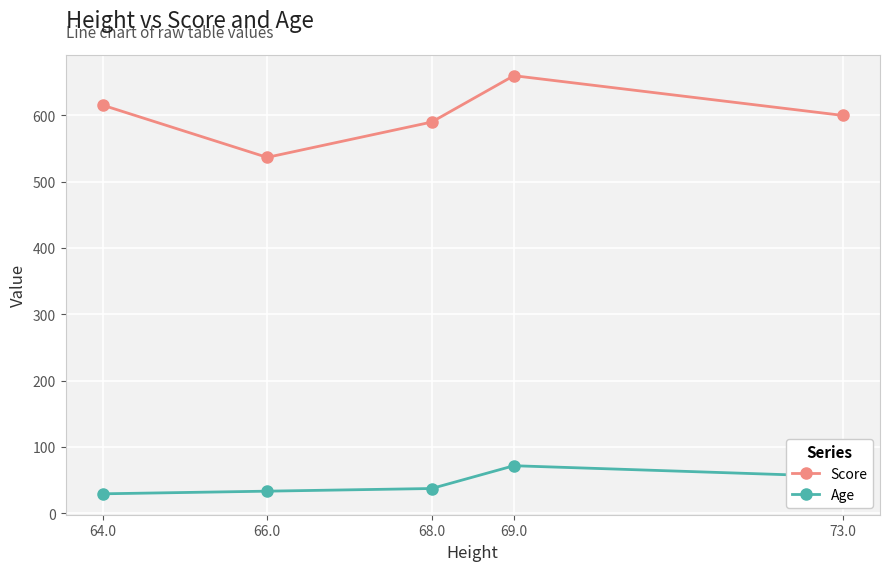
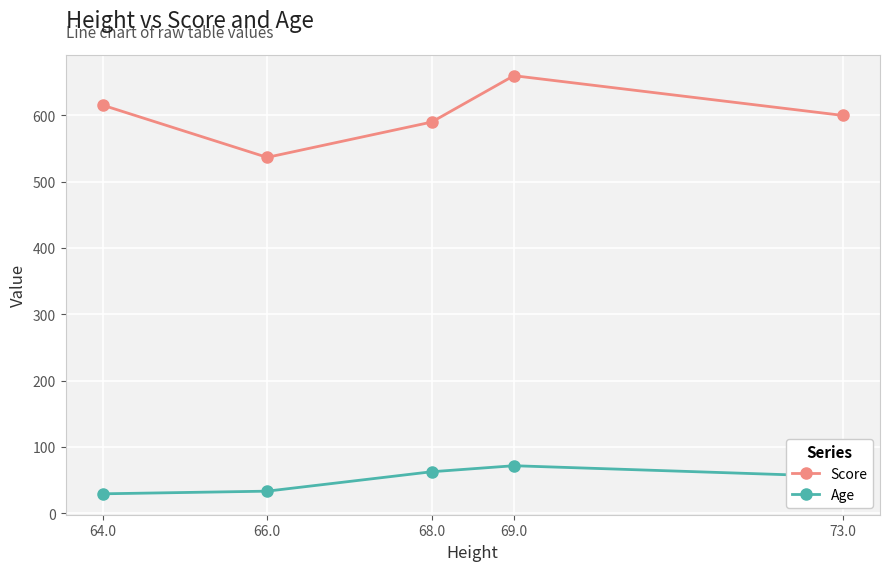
  {
    "Score": {
      "64.0": 620,
      "66.0": 540,
      "68.0": 590,
      "69.0": 660,
      "73.0": 600
    },
    "Age": {
      "64.0": 30,
      "66.0": 30,
-     "68.0": 40,
+     "68.0": 60,
      "69.0": 70
    }
  }
